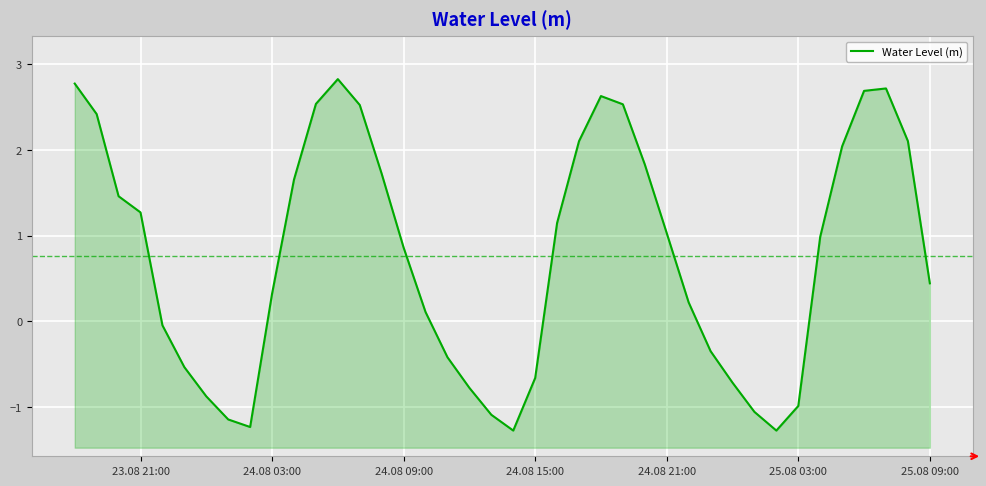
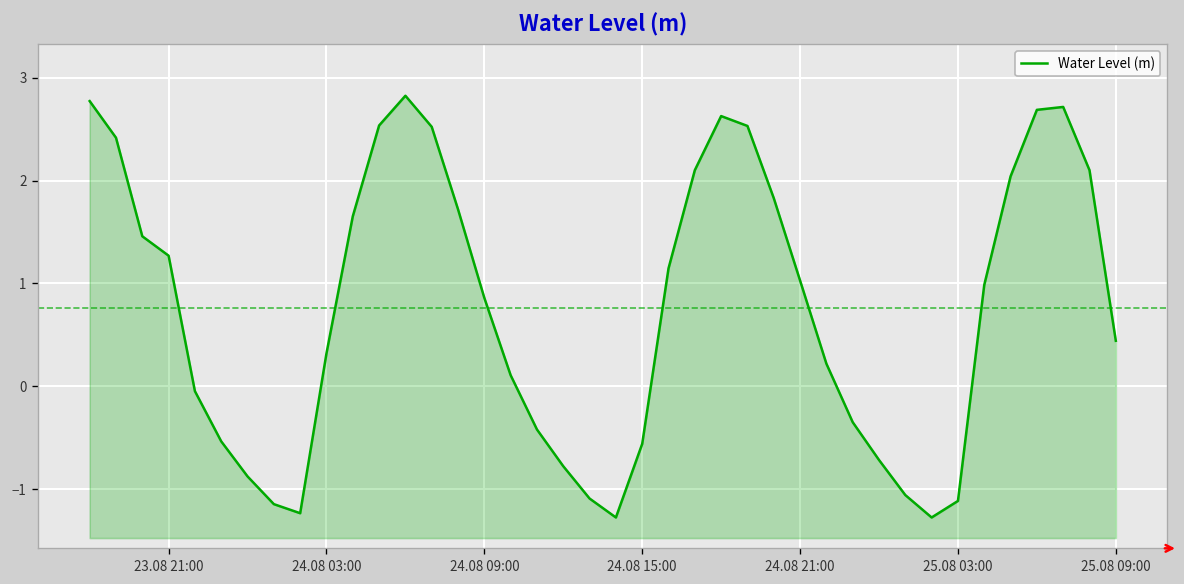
  {
    "23.08 21:00": 1.3,
    "24.08 03:00": 0.3,
    "24.08 09:00": 0.9,
-   "24.08 15:00": -0.7,
+   "24.08 15:00": -0.6,
    "24.08 21:00": 1.0,
-   "25.08 03:00": -1.0,
+   "25.08 03:00": -1.1,
    "25.08 09:00": 0.4
  }
